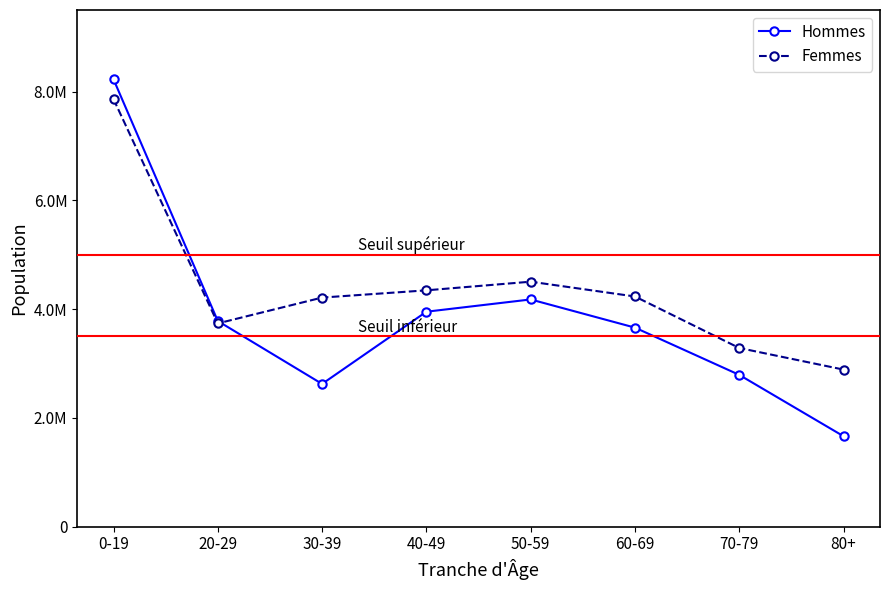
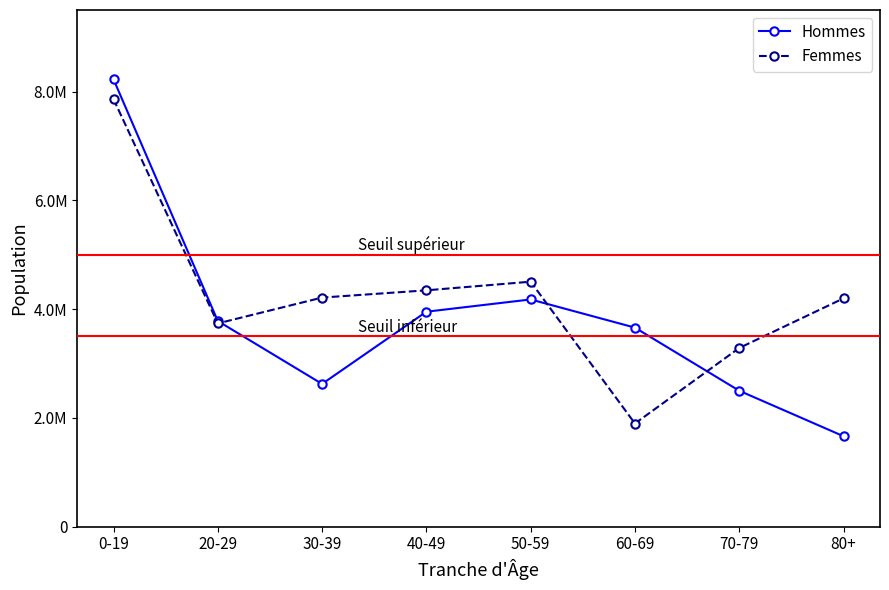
  {
    "Hommes": {
      "0-19": 8200000,
      "30-39": 2600000,
      "40-49": 4000000,
      "50-59": 4200000,
      "60-69": 3700000,
-     "70-79": 2800000,
+     "70-79": 2500000,
      "80+": 1700000
    },
    "Femmes": {
      "0-19": 7900000,
      "30-39": 4200000,
      "40-49": 4300000,
      "50-59": 4500000,
-     "60-69": 4200000,
+     "60-69": 1900000,
      "70-79": 3300000,
-     "80+": 2900000
+     "80+": 4200000
    }
  }
